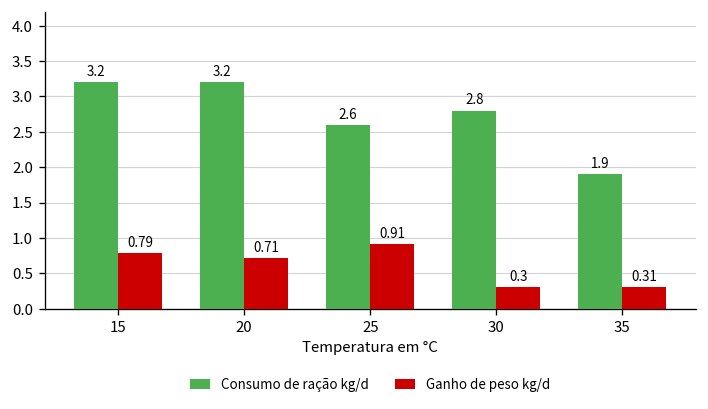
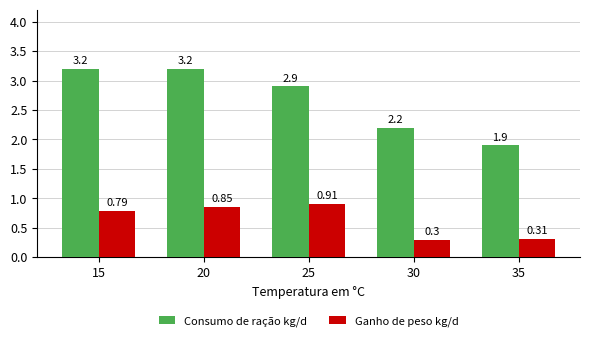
  {
    "Consumo de ração kg/d": {
      "15": 3.2,
      "20": 3.2,
-     "25": 2.6,
-     "30": 2.8,
+     "25": 2.9,
+     "30": 2.2,
      "35": 1.9
    },
    "Ganho de peso kg/d": {
      "15": 0.79,
-     "20": 0.71,
+     "20": 0.85,
      "25": 0.91,
      "30": 0.3,
      "35": 0.31
    }
  }
